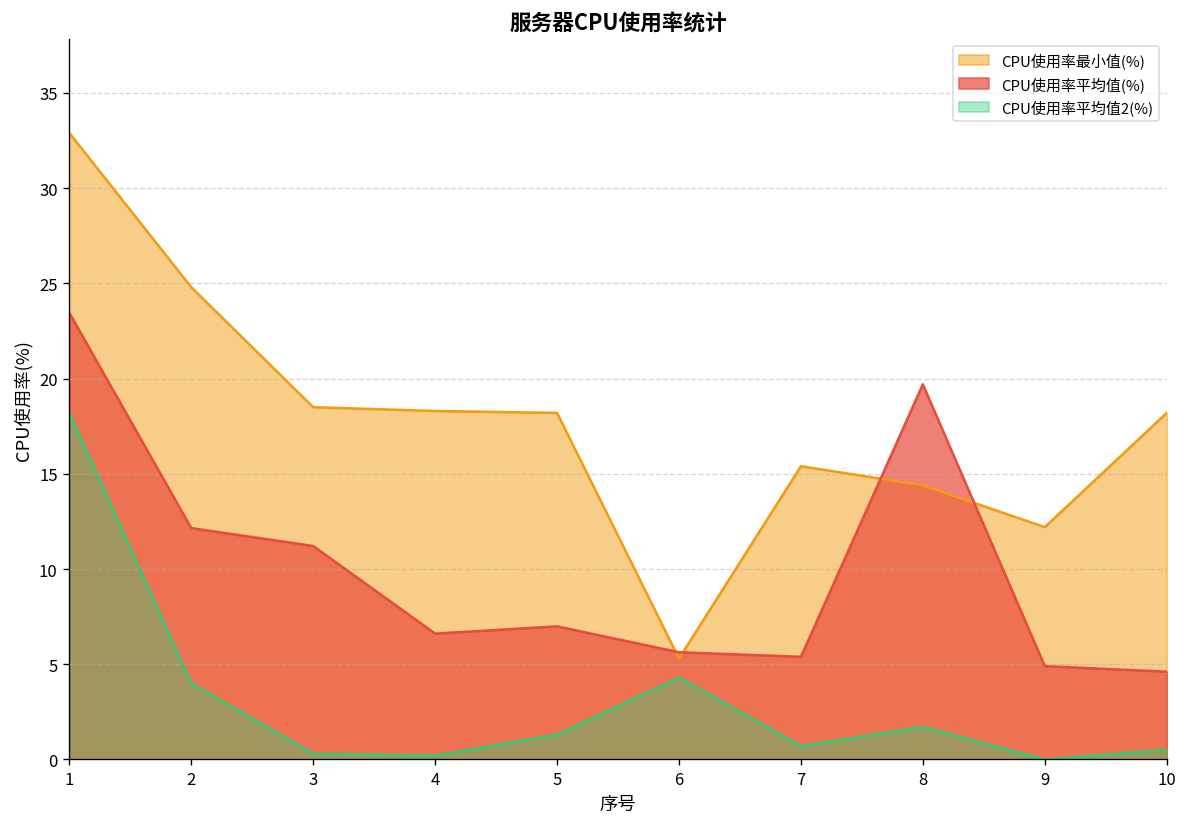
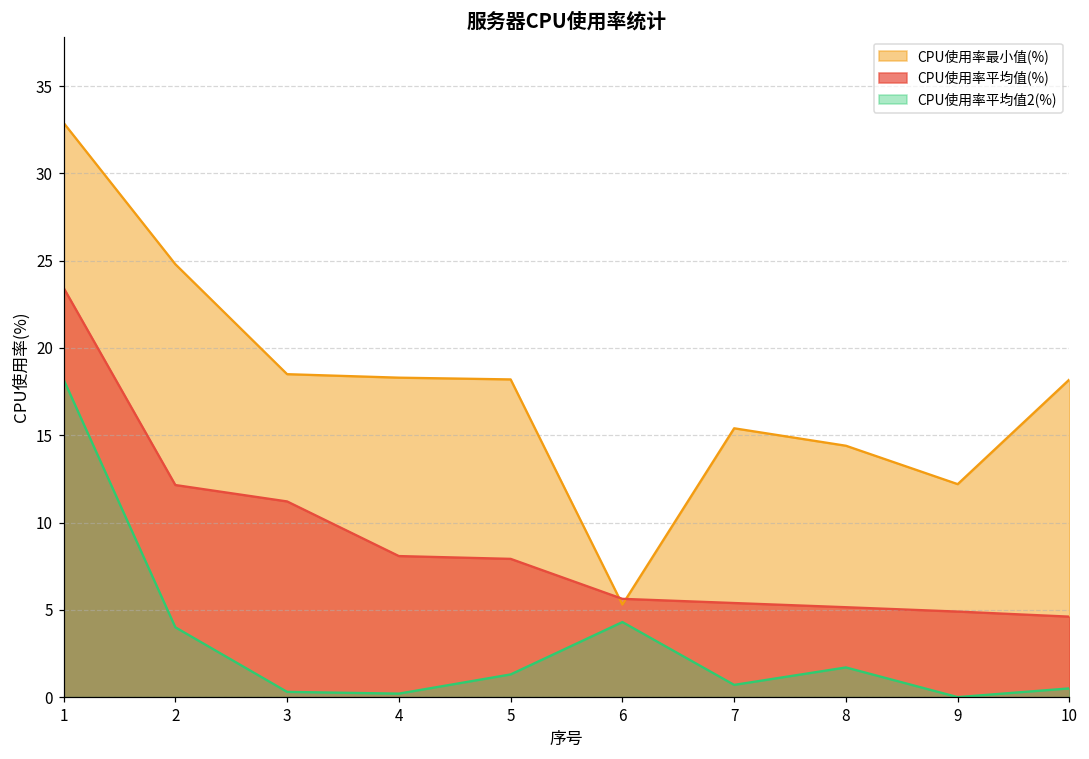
  {
    "CPU使用率最小值(%)": {
      "1": 32.9,
      "2": 24.8,
      "3": 18.5,
      "4": 18.3,
      "5": 18.2,
      "6": 5.3,
      "7": 15.4,
      "8": 14.4,
      "9": 12.2,
      "10": 18.2
    },
    "CPU使用率平均值(%)": {
      "1": 23.5,
      "2": 12.2,
      "3": 11.2,
-     "4": 6.6,
-     "5": 7.0,
+     "4": 8.1,
+     "5": 7.9,
      "6": 5.6,
      "7": 5.4,
-     "8": 19.7,
+     "8": 5.2,
      "9": 4.9,
      "10": 4.6
    },
    "CPU使用率平均值2(%)": {
      "1": 18.2,
      "2": 4.0,
      "3": 0.3,
      "4": 0.2,
      "5": 1.3,
      "6": 4.3,
      "7": 0.7,
      "8": 1.7,
      "9": 0.0,
      "10": 0.5
    }
  }
